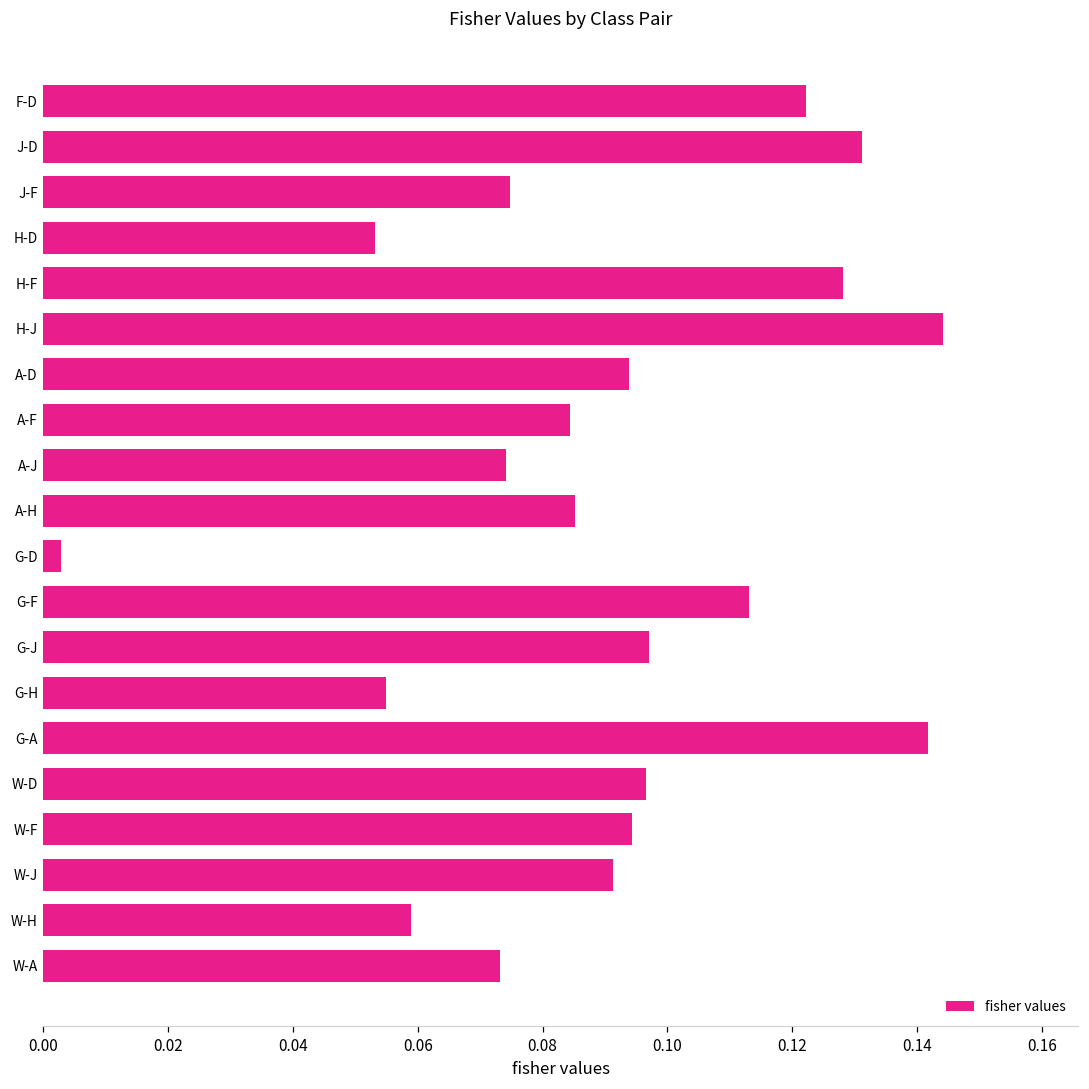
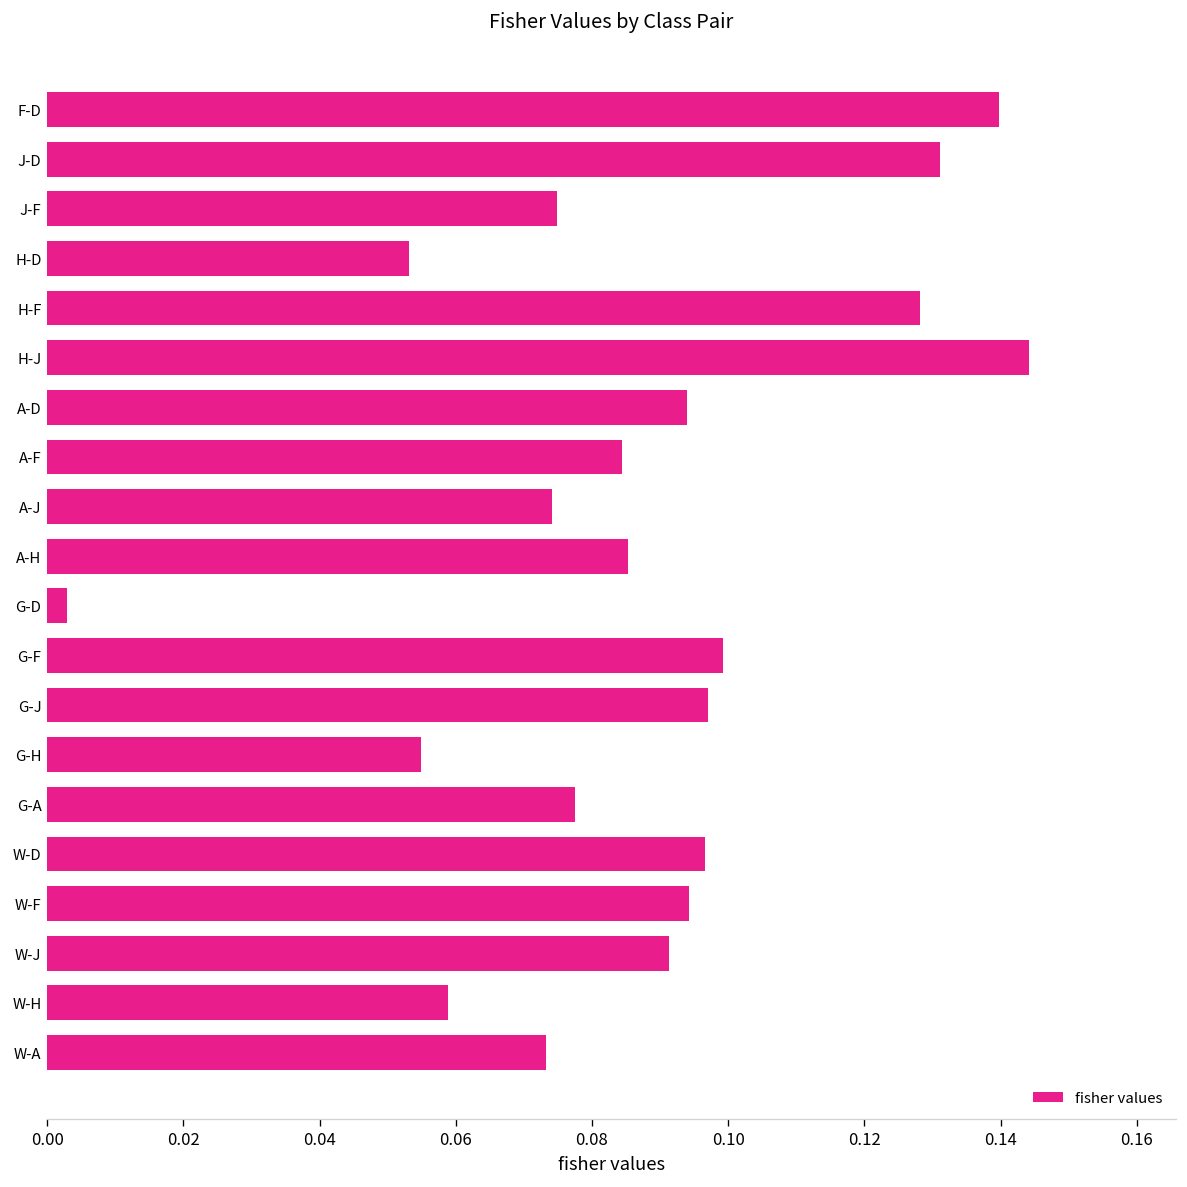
  {
-   "F-D": 0.122,
+   "F-D": 0.140,
    "J-D": 0.131,
    "J-F": 0.075,
    "H-D": 0.053,
    "H-F": 0.128,
    "H-J": 0.144,
    "A-D": 0.094,
    "A-F": 0.084,
    "A-J": 0.074,
    "A-H": 0.085,
    "G-D": 0.003,
-   "G-F": 0.113,
+   "G-F": 0.099,
    "G-J": 0.097,
    "G-H": 0.055,
-   "G-A": 0.142,
+   "G-A": 0.078,
    "W-D": 0.097,
    "W-F": 0.094,
    "W-J": 0.091,
    "W-H": 0.059,
    "W-A": 0.073
  }
